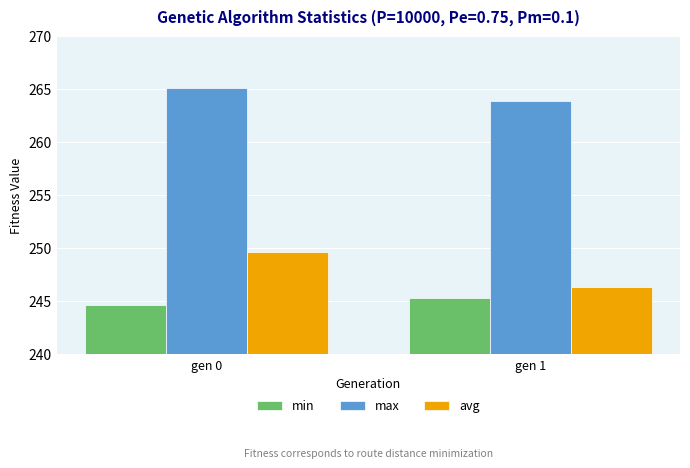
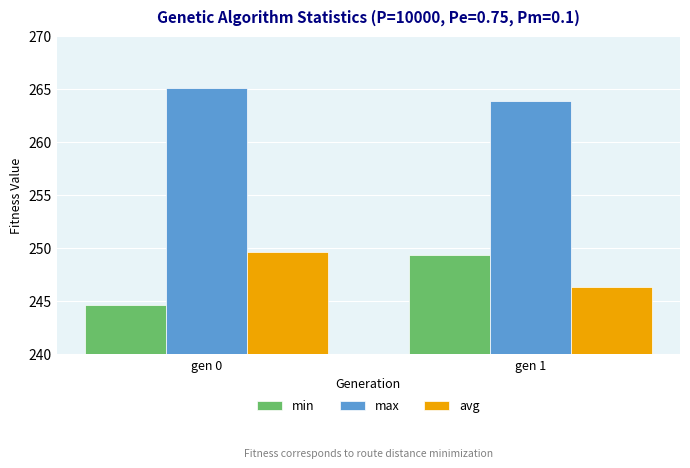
  {
    "min": {
      "gen 0": 244.7,
-     "gen 1": 245.3
+     "gen 1": 249.4
    },
    "max": {
      "gen 0": 265.2,
      "gen 1": 263.9
    },
    "avg": {
      "gen 0": 249.7,
      "gen 1": 246.4
    }
  }
